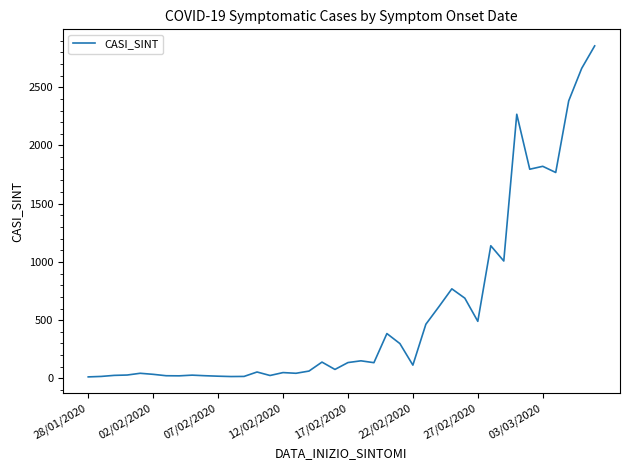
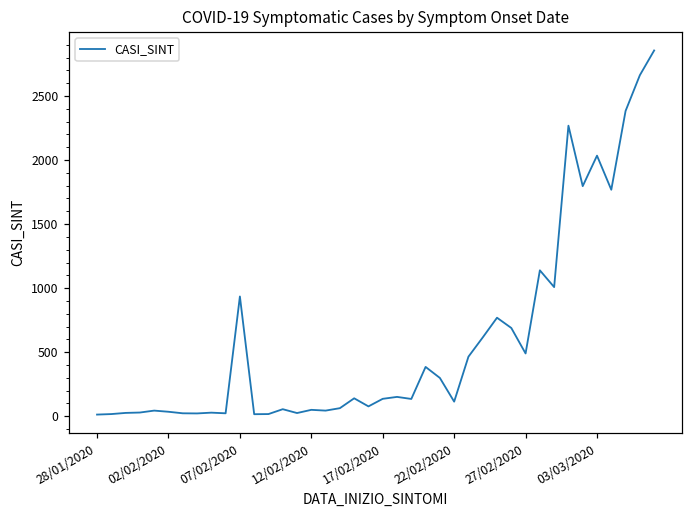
  {
    "28/01/2020": 10,
    "02/02/2020": 40,
-   "07/02/2020": 20,
+   "07/02/2020": 940,
    "12/02/2020": 50,
    "17/02/2020": 140,
    "22/02/2020": 110,
    "27/02/2020": 490,
-   "03/03/2020": 1820
+   "03/03/2020": 2030
  }
